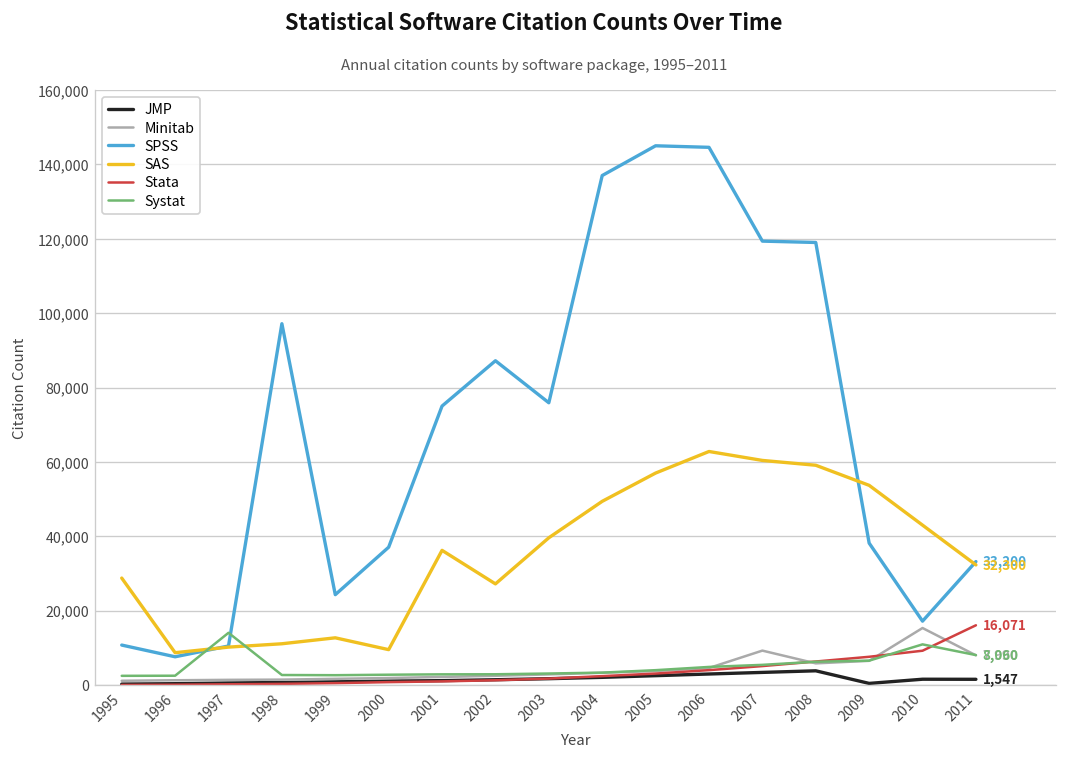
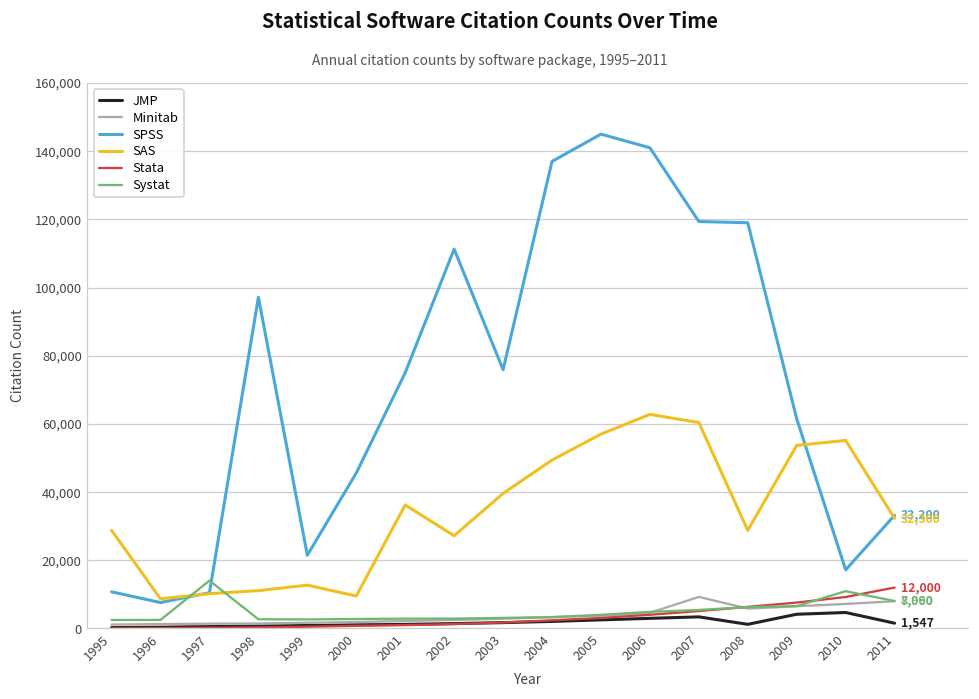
  {
    "JMP": {
      "2006": "3,000",
      "2007": "3,000",
-     "2008": "4,000",
-     "2009": "0",
-     "2010": "2,000"
+     "2008": "1,000",
+     "2009": "4,000",
+     "2010": "5,000"
    },
    "Minitab": {
      "1995": "1,000",
      "1996": "1,000",
      "1997": "1,000",
      "2000": "2,000",
      "2007": "9,000",
-     "2010": "15,000"
+     "2010": "7,000"
    },
    "SPSS": {
      "1995": "11,000",
      "1996": "8,000",
      "1998": "97,000",
-     "1999": "24,000",
-     "2000": "37,000",
+     "1999": "21,000",
+     "2000": "46,000",
      "2001": "75,000",
-     "2002": "87,000",
+     "2002": "111,000",
      "2003": "76,000",
      "2004": "137,000",
      "2005": "145,000",
-     "2006": "145,000",
+     "2006": "141,000",
      "2007": "119,000",
      "2008": "119,000",
-     "2009": "38,000",
+     "2009": "62,000",
      "2010": "17,000"
    },
    "SAS": {
      "1995": "29,000",
      "1996": "9,000",
      "1998": "11,000",
      "1999": "13,000",
      "2000": "10,000",
      "2001": "36,000",
      "2002": "27,000",
      "2003": "40,000",
      "2004": "49,000",
      "2005": "57,000",
      "2006": "63,000",
      "2007": "60,000",
-     "2008": "59,000",
+     "2008": "29,000",
      "2009": "54,000",
-     "2010": "43,000"
+     "2010": "55,000"
    },
    "Stata": {
-     "2011": "16,071"
+     "2011": "12,000"
    },
    "Systat": {
      "1995": "2,000",
      "1996": "3,000",
      "1997": "14,000",
      "1998": "3,000",
      "1999": "3,000",
      "2000": "3,000",
      "2010": "11,000"
    }
  }
